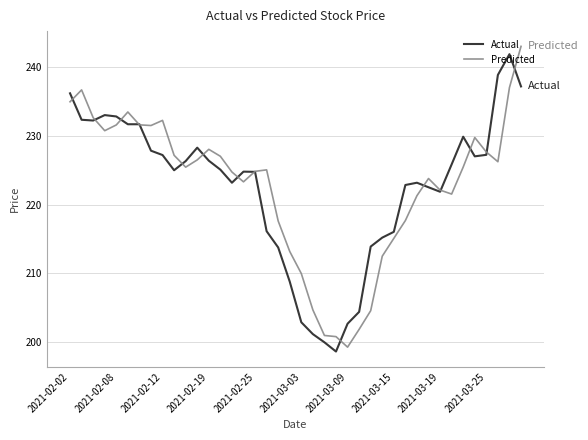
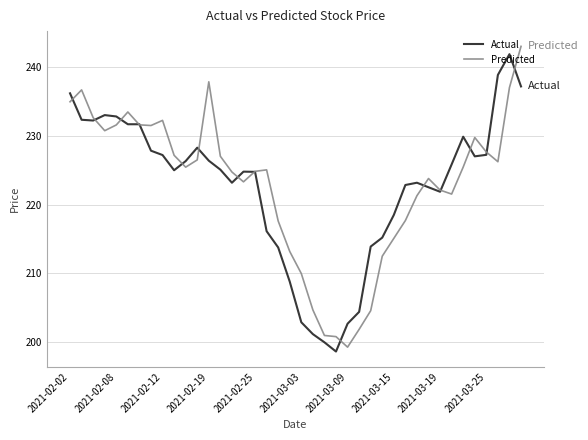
  {
    "Actual": {
      "2021-02-02": 236,
      "2021-02-08": 233,
      "2021-02-12": 227,
      "2021-02-19": 226,
      "2021-03-03": 203,
      "2021-03-09": 203,
-     "2021-03-15": 216,
+     "2021-03-15": 218,
      "2021-03-25": 227
    },
    "Predicted": {
      "2021-02-02": 235,
      "2021-02-08": 232,
      "2021-02-12": 232,
-     "2021-02-19": 228,
+     "2021-02-19": 238,
      "2021-03-03": 210,
      "2021-03-09": 199,
      "2021-03-15": 215,
      "2021-03-25": 228
    }
  }
